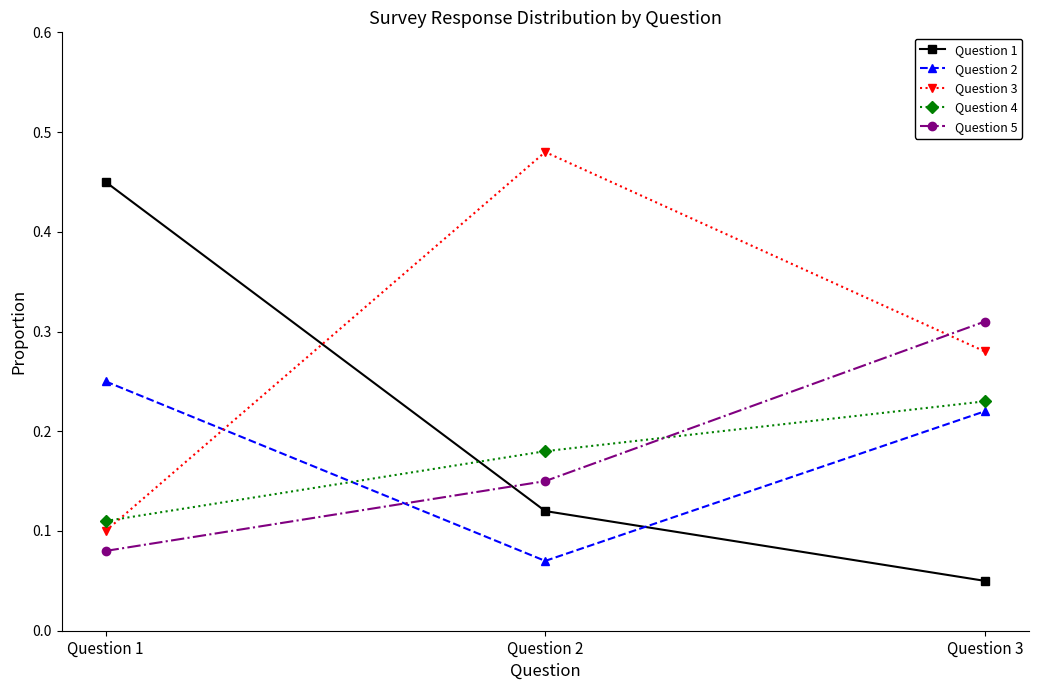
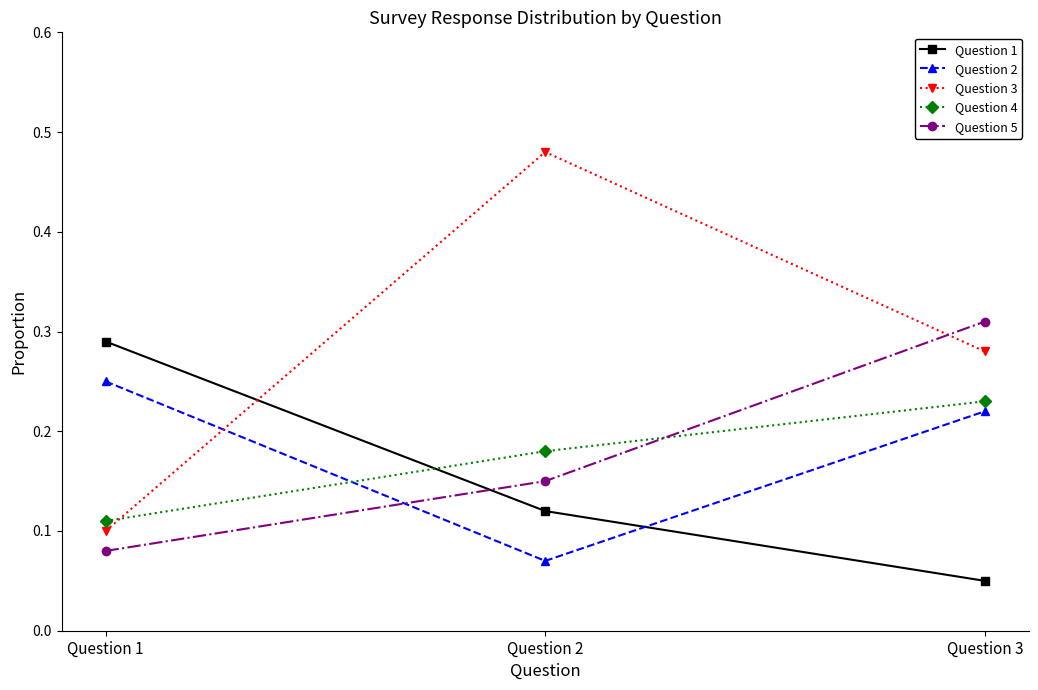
  {
    "Question 1": {
-     "Question 1": 0.45,
+     "Question 1": 0.29,
      "Question 2": 0.12,
      "Question 3": 0.05
    },
    "Question 2": {
      "Question 1": 0.25,
      "Question 2": 0.07,
      "Question 3": 0.22
    },
    "Question 3": {
      "Question 1": 0.10,
      "Question 2": 0.48,
      "Question 3": 0.28
    },
    "Question 4": {
      "Question 1": 0.11,
      "Question 2": 0.18,
      "Question 3": 0.23
    },
    "Question 5": {
      "Question 1": 0.08,
      "Question 2": 0.15,
      "Question 3": 0.31
    }
  }
